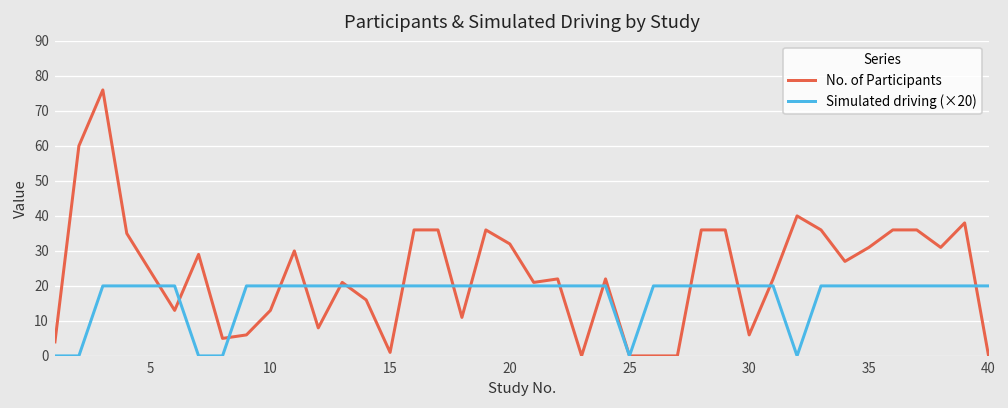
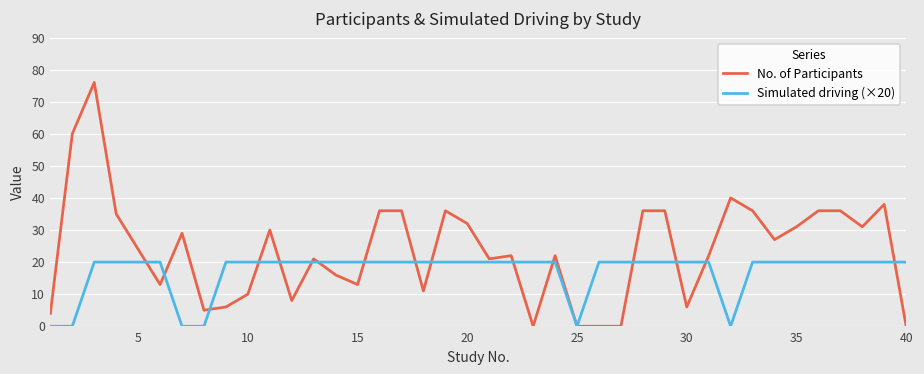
  {
    "No. of Participants": {
      "5": 24,
-     "10": 13,
-     "15": 1,
+     "10": 10,
+     "15": 13,
      "20": 32,
      "30": 6,
      "35": 31,
      "40": 0
    },
    "Simulated driving (×20)": {
      "5": 20,
      "10": 20,
      "15": 20,
      "20": 20,
      "30": 20,
      "35": 20,
      "40": 20
    }
  }
